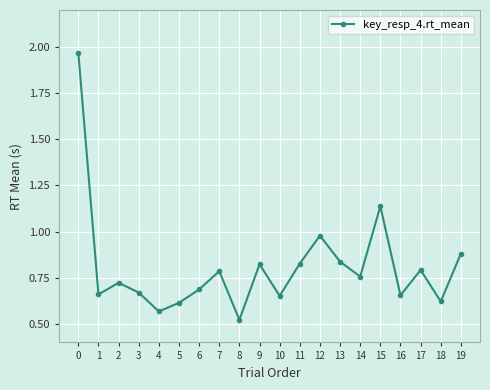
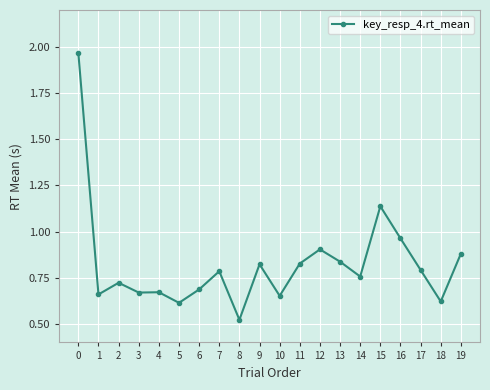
  {
    "0": 1.97,
    "1": 0.66,
    "2": 0.72,
    "3": 0.67,
-   "4": 0.57,
+   "4": 0.67,
    "5": 0.61,
    "6": 0.69,
    "7": 0.79,
    "8": 0.52,
    "9": 0.82,
    "10": 0.65,
    "11": 0.83,
-   "12": 0.98,
+   "12": 0.90,
    "13": 0.84,
    "14": 0.76,
    "15": 1.14,
-   "16": 0.65,
+   "16": 0.96,
    "17": 0.79,
    "18": 0.62,
    "19": 0.88
  }
